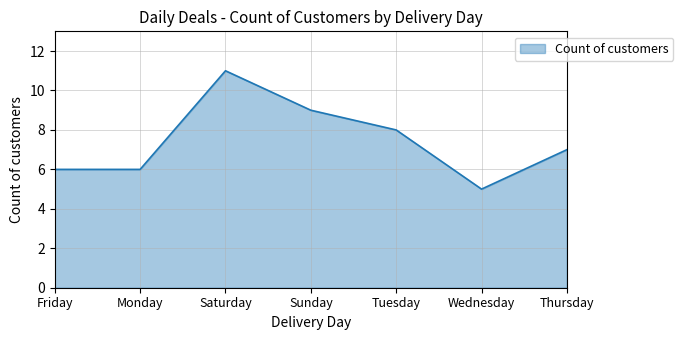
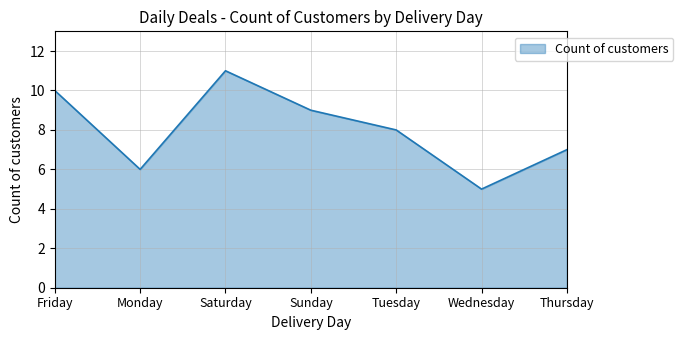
  {
-   "Friday": 6,
+   "Friday": 10,
    "Monday": 6,
    "Saturday": 11,
    "Sunday": 9,
    "Tuesday": 8,
    "Wednesday": 5,
    "Thursday": 7
  }
